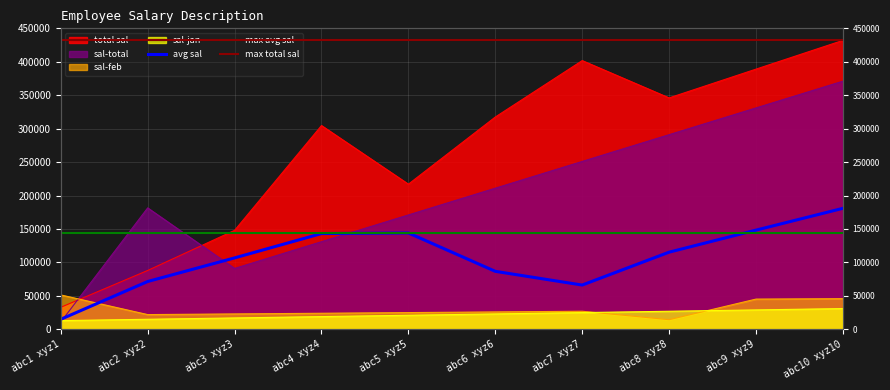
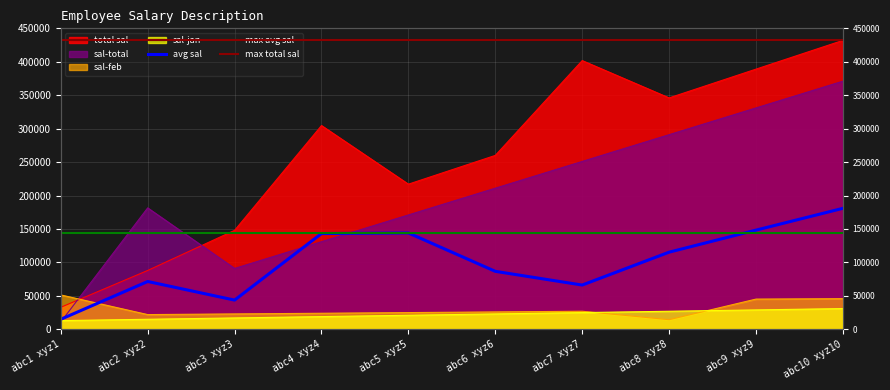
  {
    "total sal": {
      "abc1 xyz1": 30000,
      "abc2 xyz2": 90000,
      "abc3 xyz3": 150000,
      "abc4 xyz4": 300000,
      "abc5 xyz5": 220000,
-     "abc6 xyz6": 320000,
+     "abc6 xyz6": 260000,
      "abc7 xyz7": 400000,
      "abc8 xyz8": 350000,
      "abc9 xyz9": 390000,
      "abc10 xyz10": 430000
    },
    "sal-total": {
      "abc2 xyz2": 180000,
      "abc3 xyz3": 90000,
      "abc4 xyz4": 130000,
      "abc5 xyz5": 170000,
      "abc6 xyz6": 210000,
      "abc7 xyz7": 250000,
      "abc8 xyz8": 290000,
      "abc9 xyz9": 330000,
      "abc10 xyz10": 370000
    },
    "sal-feb": {
      "abc1 xyz1": 50000,
      "abc2 xyz2": 20000,
      "abc3 xyz3": 20000,
      "abc4 xyz4": 20000,
      "abc5 xyz5": 30000,
      "abc8 xyz8": 10000,
      "abc9 xyz9": 50000,
      "abc10 xyz10": 50000
    },
    "sal-jan": {
      "abc2 xyz2": 20000,
      "abc3 xyz3": 20000,
      "abc4 xyz4": 20000,
      "abc5 xyz5": 20000,
      "abc8 xyz8": 30000,
      "abc9 xyz9": 30000,
      "abc10 xyz10": 30000
    },
    "avg sal": {
      "abc2 xyz2": 70000,
-     "abc3 xyz3": 110000,
+     "abc3 xyz3": 40000,
      "abc4 xyz4": 140000,
      "abc5 xyz5": 140000,
      "abc6 xyz6": 90000,
      "abc7 xyz7": 70000,
      "abc8 xyz8": 120000,
      "abc9 xyz9": 150000,
      "abc10 xyz10": 180000
    }
  }
